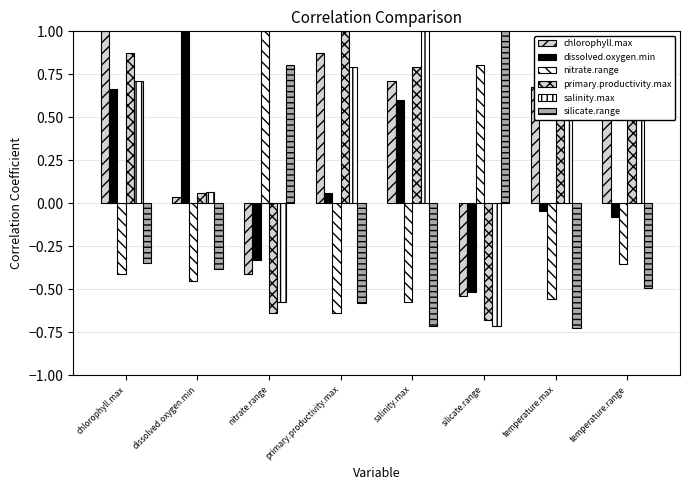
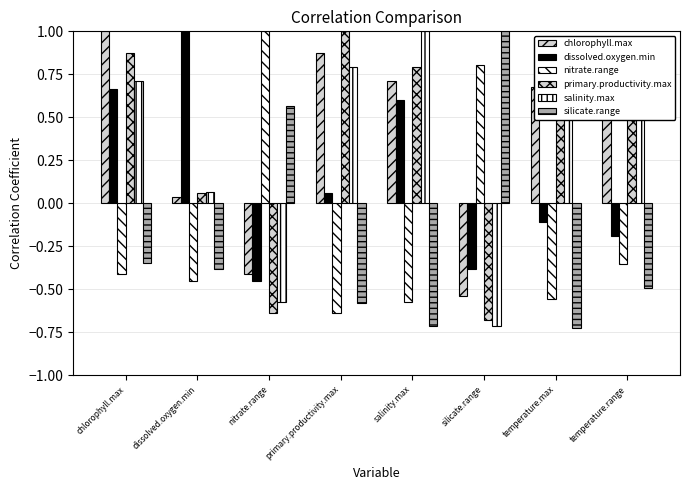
  {
    "dissolved.oxygen.min": {
      "chlorophyll.max": 0.66,
      "dissolved.oxygen.min": 1.00,
-     "nitrate.range": -0.33,
+     "nitrate.range": -0.45,
      "primary.productivity.max": 0.06,
      "salinity.max": 0.60,
-     "silicate.range": -0.51,
-     "temperature.max": -0.04,
-     "temperature.range": -0.08
+     "silicate.range": -0.38,
+     "temperature.max": -0.11,
+     "temperature.range": -0.19
    },
    "silicate.range": {
      "chlorophyll.max": -0.35,
      "dissolved.oxygen.min": -0.38,
-     "nitrate.range": 0.80,
+     "nitrate.range": 0.56,
      "primary.productivity.max": -0.58,
      "salinity.max": -0.71,
      "silicate.range": 1.00,
      "temperature.max": -0.73,
      "temperature.range": -0.49
    }
  }
